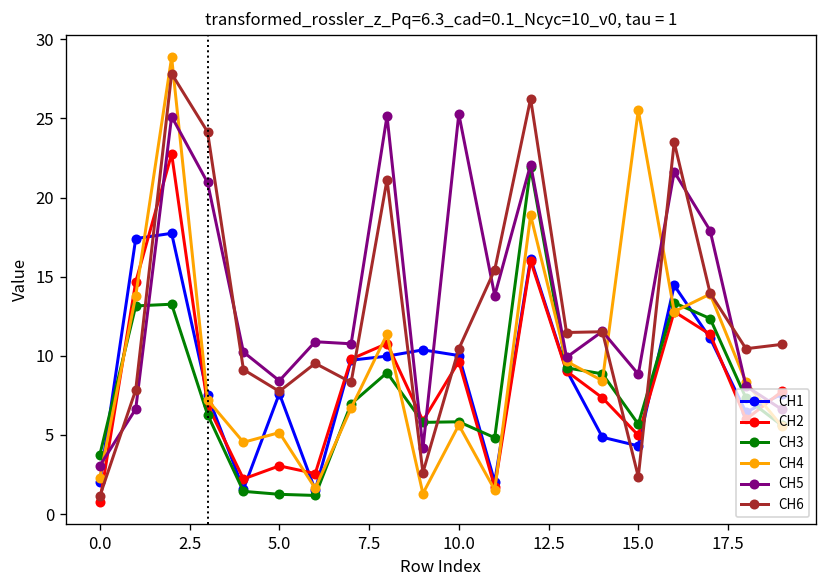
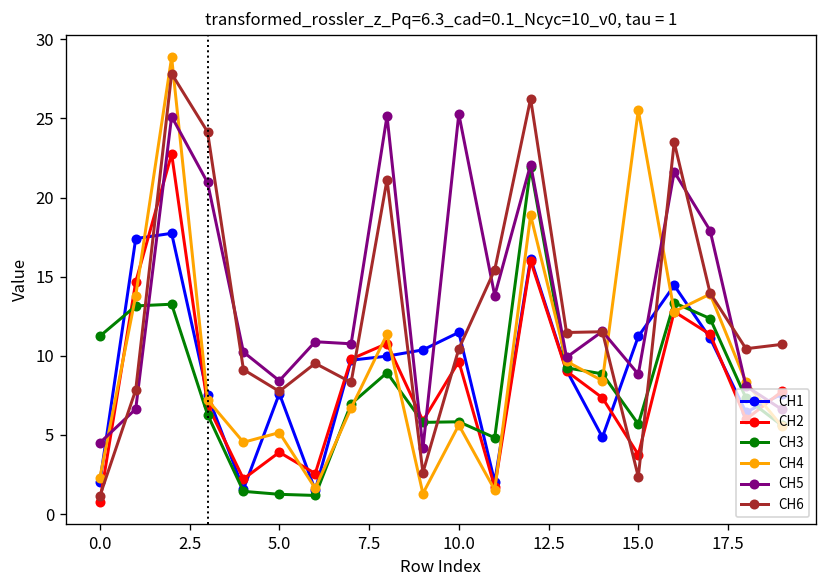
  {
    "CH1": {
      "0.0": 2.0,
-     "10.0": 10.0,
-     "15.0": 4.3
+     "10.0": 11.5,
+     "15.0": 11.2
    },
    "CH2": {
      "0.0": 0.8,
-     "5.0": 3.0,
+     "5.0": 3.9,
      "10.0": 9.6,
-     "15.0": 5.0
+     "15.0": 3.8
    },
    "CH3": {
-     "0.0": 3.7,
+     "0.0": 11.2,
      "5.0": 1.2,
      "10.0": 5.8,
      "15.0": 5.7
    },
    "CH4": {
      "0.0": 2.3,
      "5.0": 5.1,
      "10.0": 5.6,
      "15.0": 25.5
    },
    "CH5": {
-     "0.0": 3.1,
+     "0.0": 4.5,
      "5.0": 8.4,
      "10.0": 25.3,
      "15.0": 8.8
    },
    "CH6": {
      "0.0": 1.1,
      "10.0": 10.4,
      "15.0": 2.3
    }
  }
